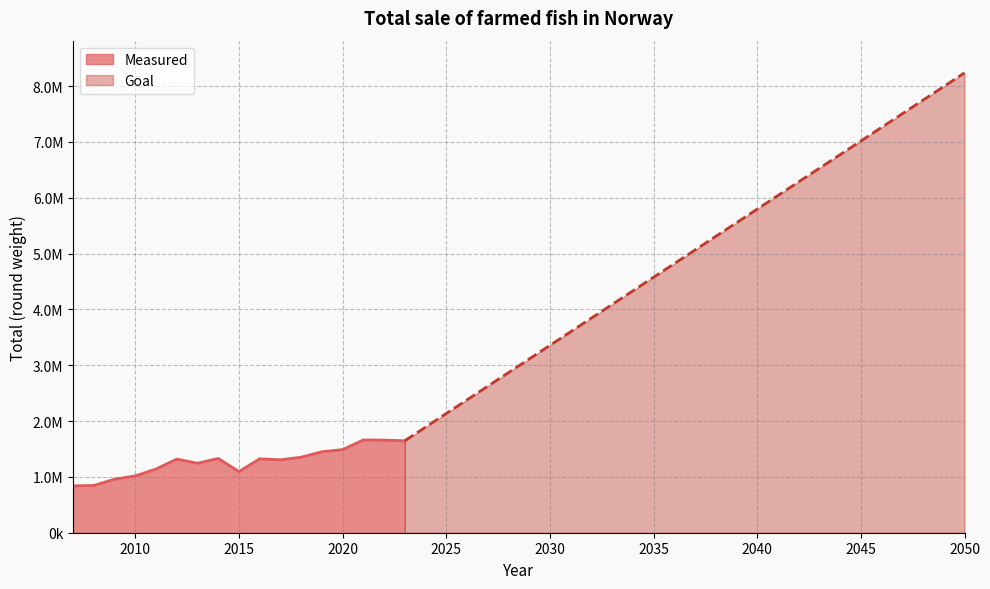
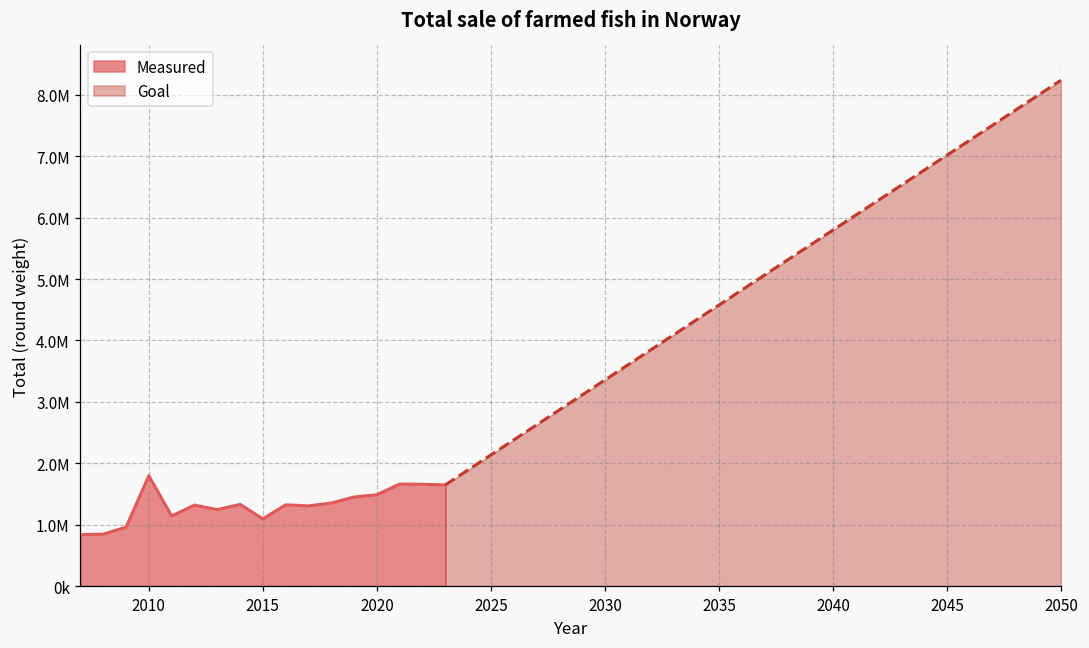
  {
    "Measured": {
-     "2010": 1000000,
+     "2010": 1800000,
      "2015": 1100000,
      "2020": 1500000
    },
    "Goal": {
      "2050": 8200000
    }
  }
